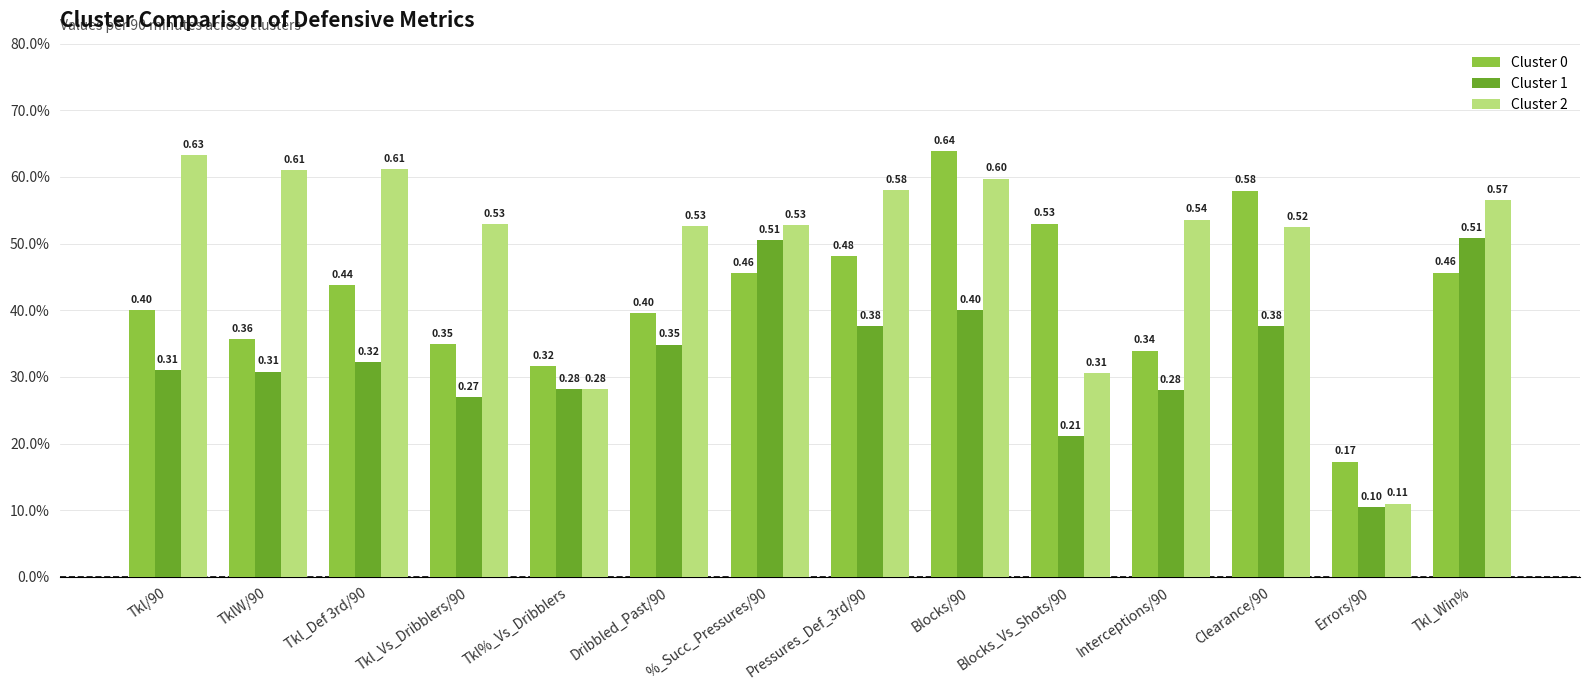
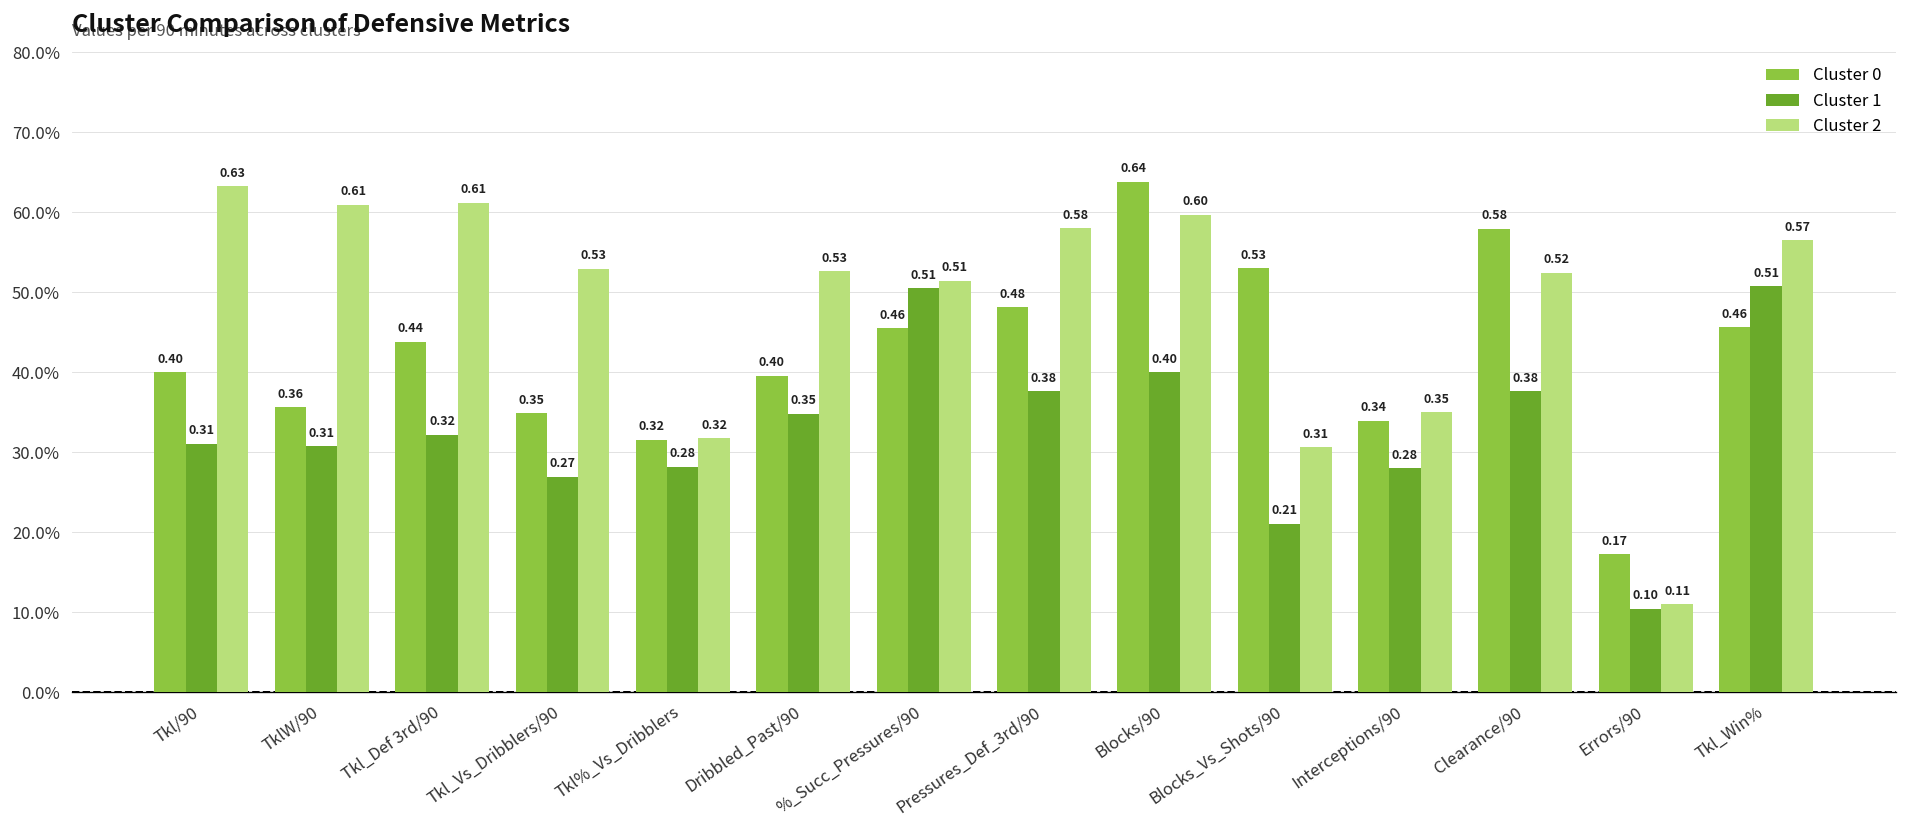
  {
    "Cluster 2": {
      "Tkl/90": 0.63,
      "TklW/90": 0.61,
      "Tkl_Def 3rd/90": 0.61,
      "Tkl_Vs_Dribblers/90": 0.53,
-     "Tkl%_Vs_Dribblers": 0.28,
+     "Tkl%_Vs_Dribblers": 0.32,
      "Dribbled_Past/90": 0.53,
-     "%_Succ_Pressures/90": 0.53,
+     "%_Succ_Pressures/90": 0.51,
      "Pressures_Def_3rd/90": 0.58,
      "Blocks/90": 0.60,
      "Blocks_Vs_Shots/90": 0.31,
-     "Interceptions/90": 0.54,
+     "Interceptions/90": 0.35,
      "Clearance/90": 0.52,
      "Errors/90": 0.11,
      "Tkl_Win%": 0.57
    }
  }
